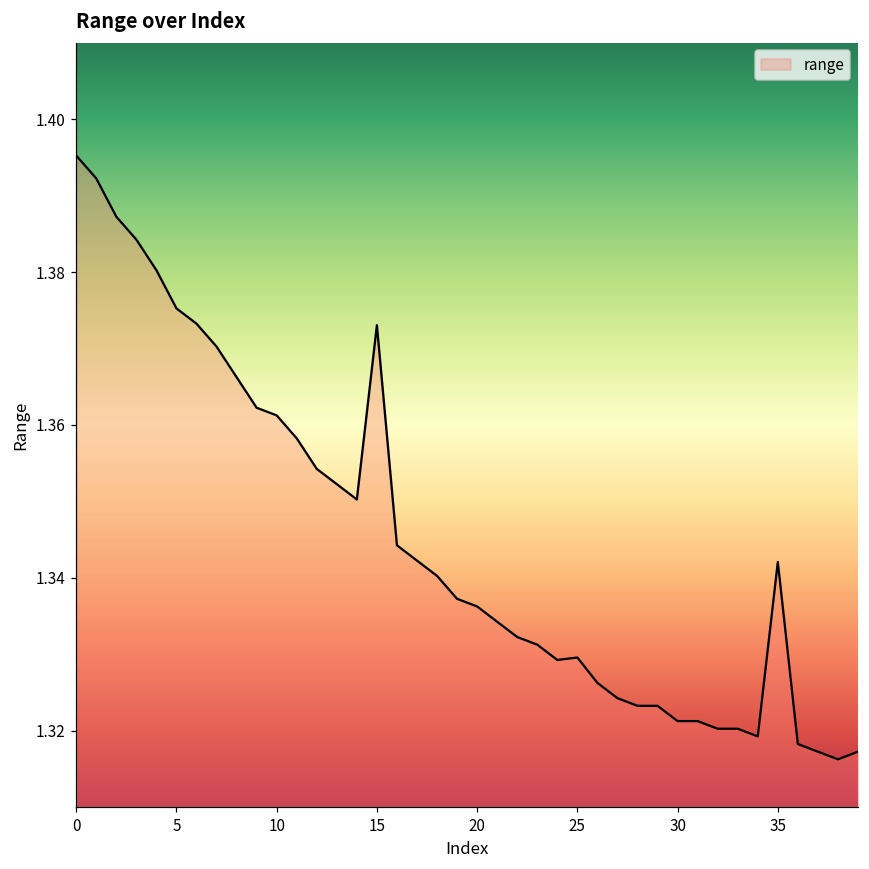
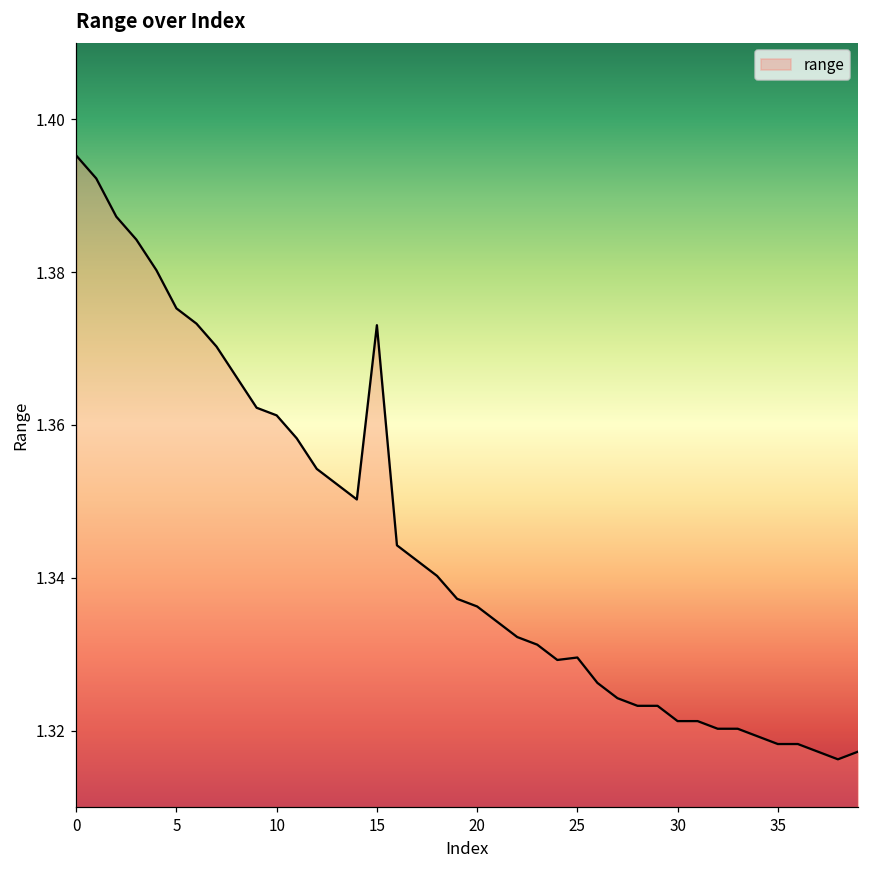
  {
    "0": 1.395,
    "5": 1.375,
    "10": 1.361,
    "15": 1.373,
    "20": 1.336,
    "25": 1.330,
    "30": 1.321,
-   "35": 1.342
+   "35": 1.318
  }
